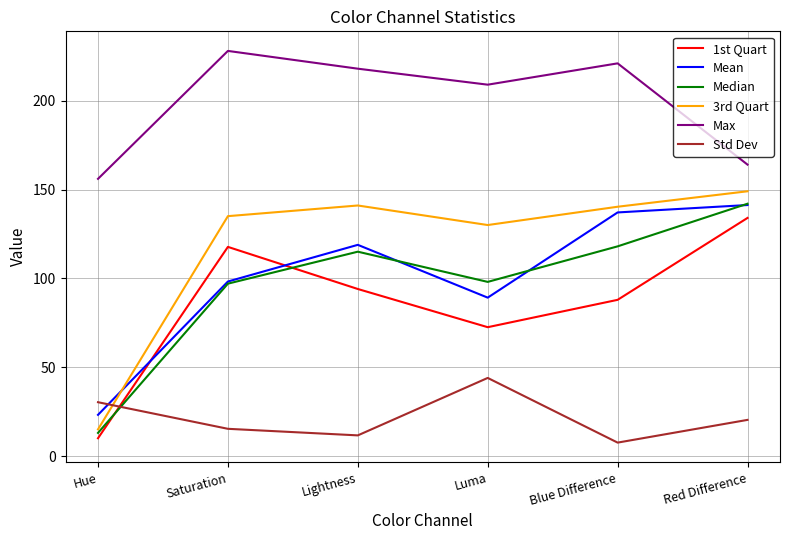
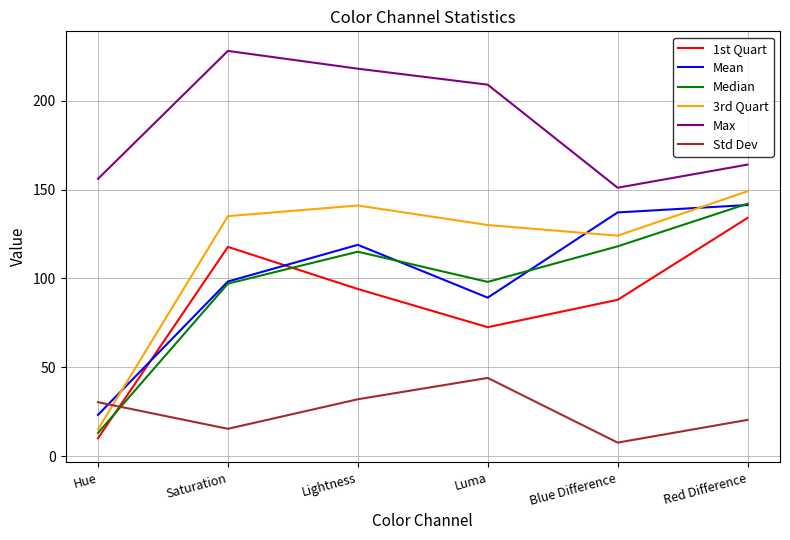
  {
    "1st Quart": {
      "Hue": 10,
      "Saturation": 118,
      "Lightness": 94,
      "Luma": 73,
      "Blue Difference": 88,
      "Red Difference": 134
    },
    "Mean": {
      "Hue": 23,
      "Lightness": 119,
      "Luma": 89,
      "Blue Difference": 137
    },
    "Median": {
      "Hue": 13,
      "Lightness": 115,
      "Luma": 98,
      "Blue Difference": 118
    },
    "3rd Quart": {
      "Hue": 15,
      "Saturation": 135,
      "Lightness": 141,
      "Luma": 130,
-     "Blue Difference": 140,
+     "Blue Difference": 124,
      "Red Difference": 149
    },
    "Max": {
      "Hue": 156,
      "Saturation": 228,
      "Lightness": 218,
      "Luma": 209,
-     "Blue Difference": 221,
+     "Blue Difference": 151,
      "Red Difference": 164
    },
    "Std Dev": {
      "Hue": 30,
      "Saturation": 15,
-     "Lightness": 12,
+     "Lightness": 32,
      "Luma": 44,
      "Blue Difference": 8,
      "Red Difference": 20
    }
  }
